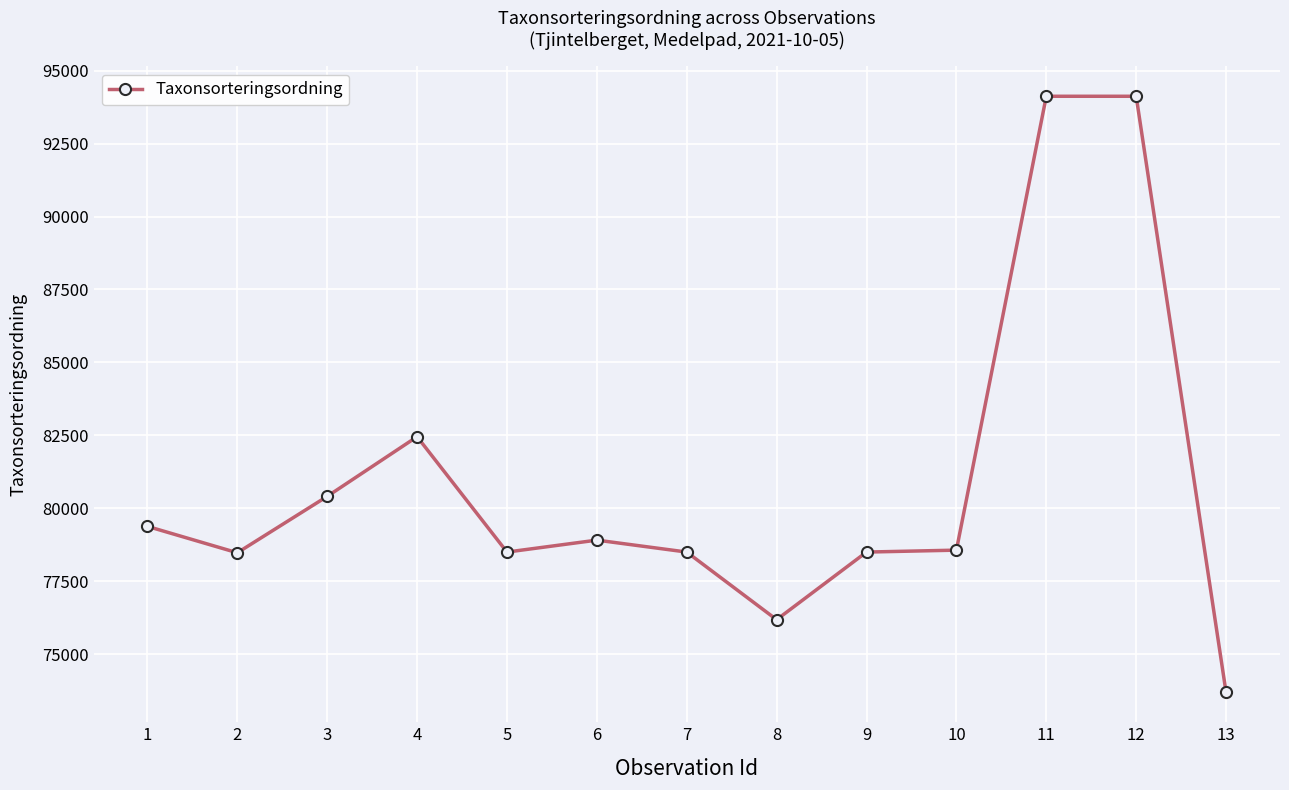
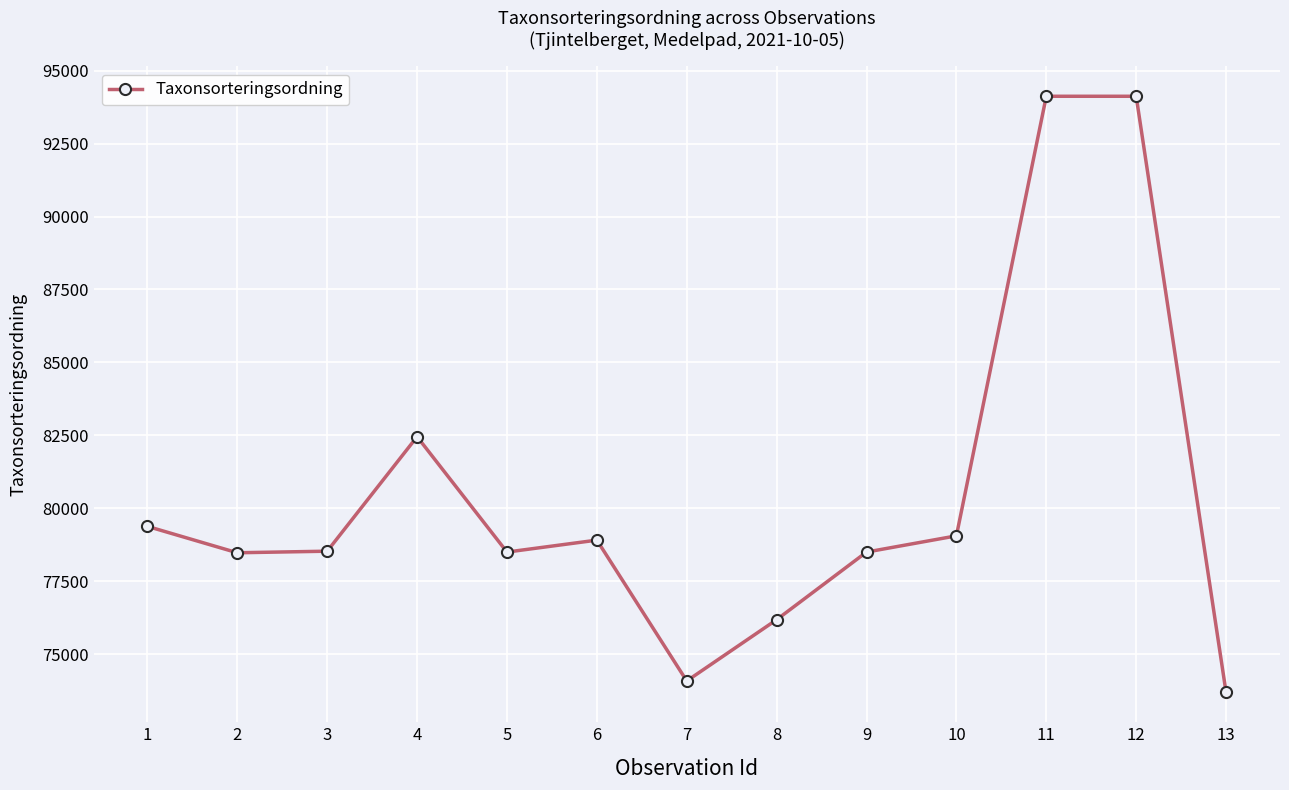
  {
    "1": 79400,
    "2": 78500,
-   "3": 80400,
+   "3": 78500,
    "4": 82500,
    "5": 78500,
    "6": 78900,
-   "7": 78500,
+   "7": 74100,
    "8": 76200,
    "9": 78500,
-   "10": 78600,
+   "10": 79100,
    "11": 94100,
    "12": 94100,
    "13": 73700
  }
